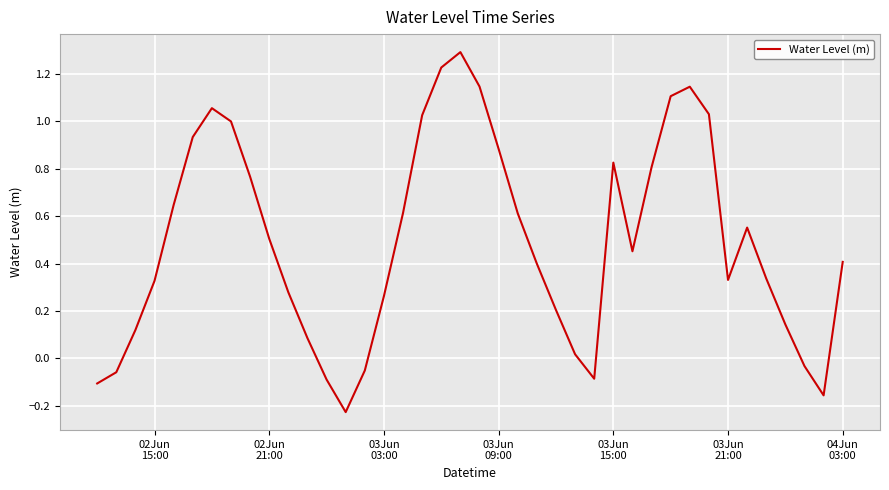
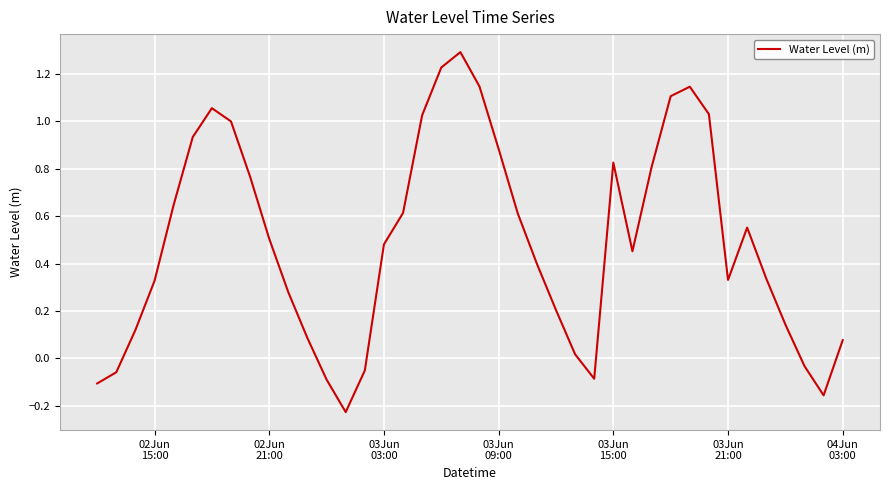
  {
    "02Jun 15:00": 0.33,
    "02Jun 21:00": 0.50,
-   "03Jun 03:00": 0.26,
+   "03Jun 03:00": 0.48,
    "03Jun 09:00": 0.88,
    "03Jun 15:00": 0.83,
    "03Jun 21:00": 0.33,
-   "04Jun 03:00": 0.41
+   "04Jun 03:00": 0.08
  }
